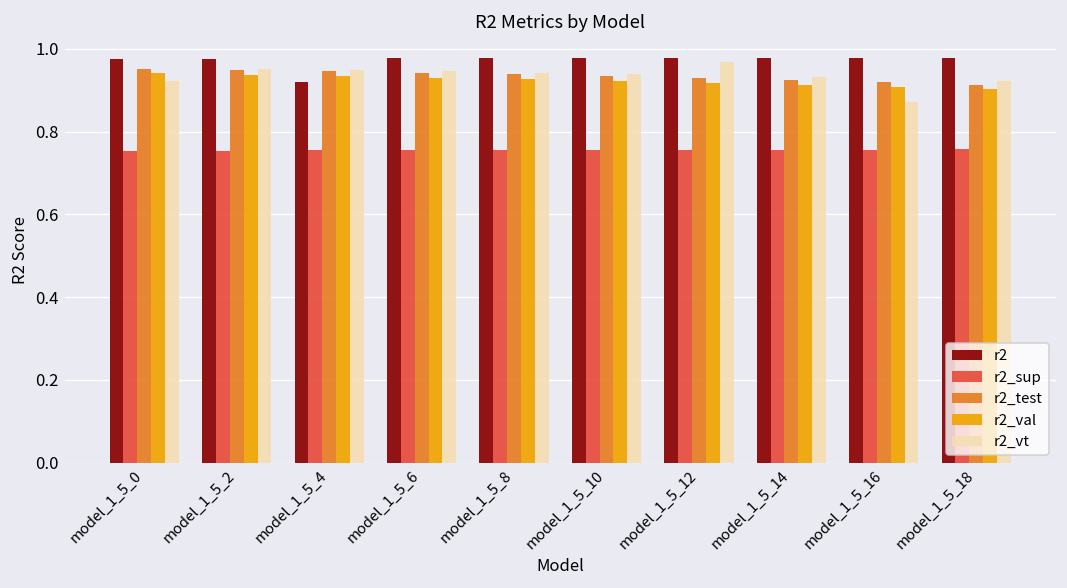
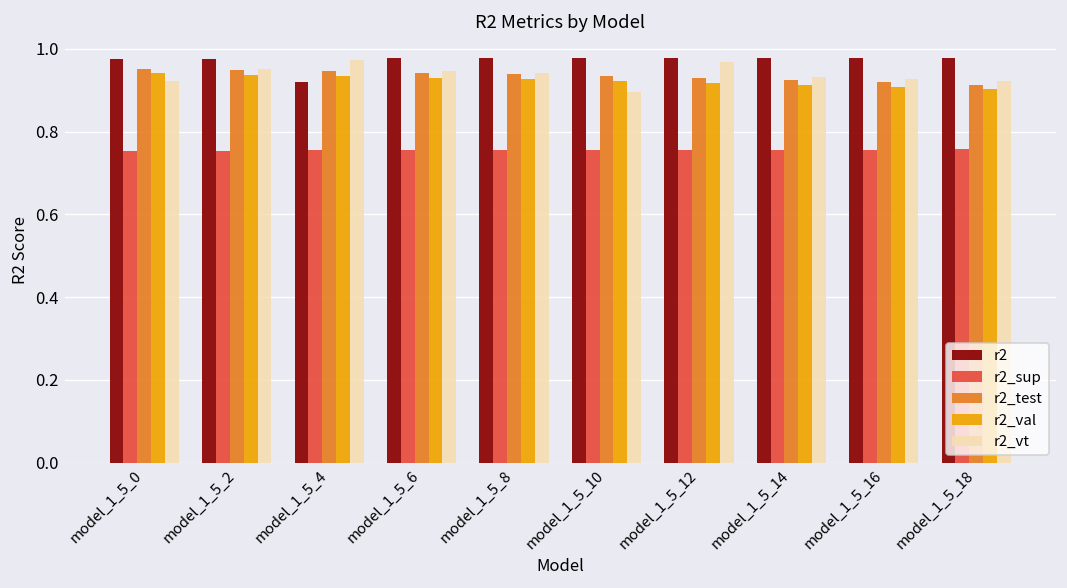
  {
    "r2": {
      "model_1_5_0": 0.98,
      "model_1_5_2": 0.98,
      "model_1_5_4": 0.92,
      "model_1_5_6": 0.98,
      "model_1_5_8": 0.98,
      "model_1_5_10": 0.98,
      "model_1_5_12": 0.98,
      "model_1_5_14": 0.98,
      "model_1_5_16": 0.98,
      "model_1_5_18": 0.98
    },
    "r2_vt": {
      "model_1_5_0": 0.92,
      "model_1_5_2": 0.95,
-     "model_1_5_4": 0.95,
+     "model_1_5_4": 0.97,
      "model_1_5_6": 0.95,
      "model_1_5_8": 0.94,
-     "model_1_5_10": 0.94,
+     "model_1_5_10": 0.90,
      "model_1_5_12": 0.97,
      "model_1_5_14": 0.93,
-     "model_1_5_16": 0.87,
+     "model_1_5_16": 0.93,
      "model_1_5_18": 0.92
    }
  }
